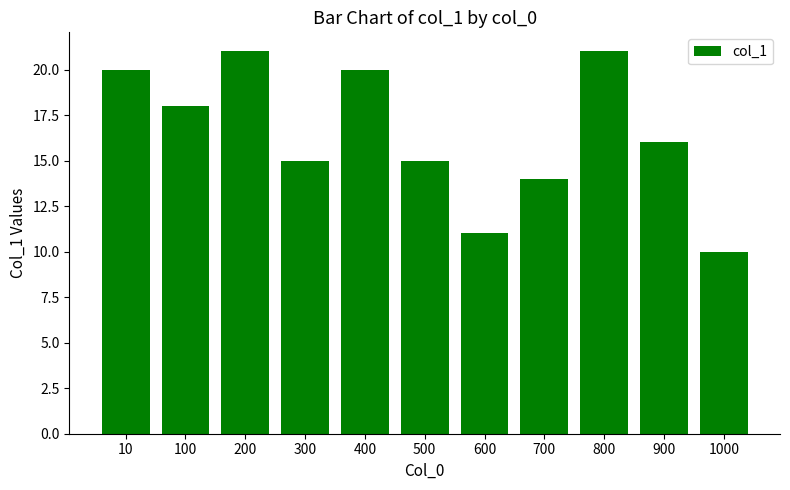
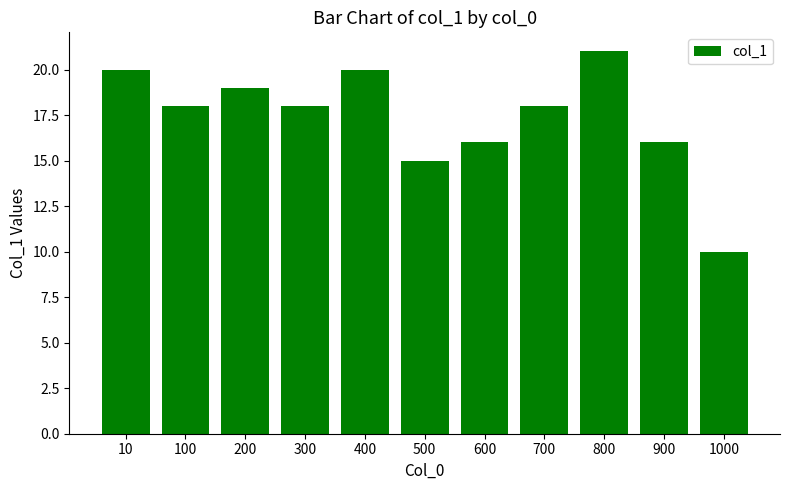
  {
    "10": 20,
    "100": 18,
-   "200": 21,
-   "300": 15,
+   "200": 19,
+   "300": 18,
    "400": 20,
    "500": 15,
-   "600": 11,
-   "700": 14,
+   "600": 16,
+   "700": 18,
    "800": 21,
    "900": 16,
    "1000": 10
  }
